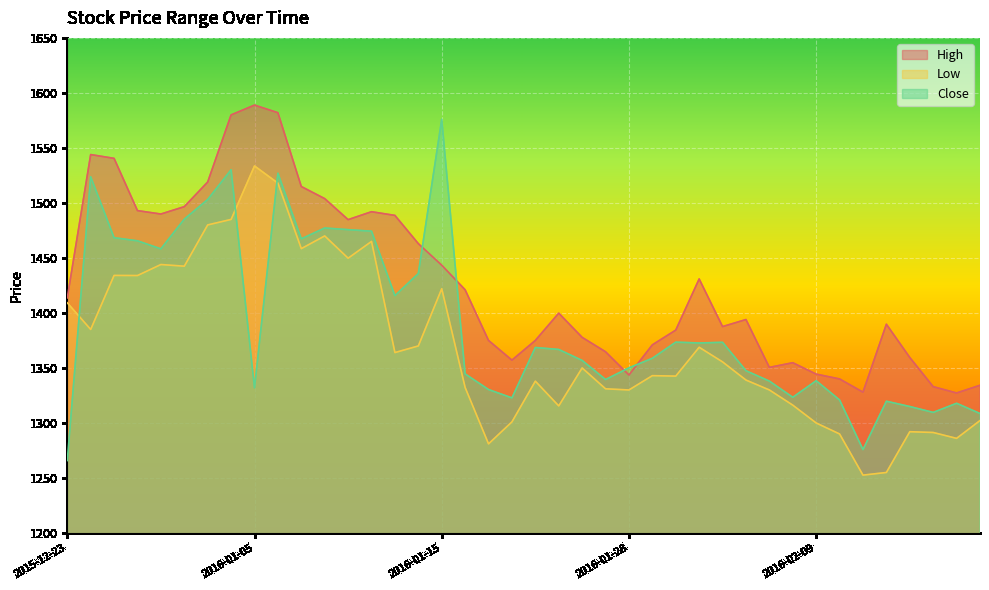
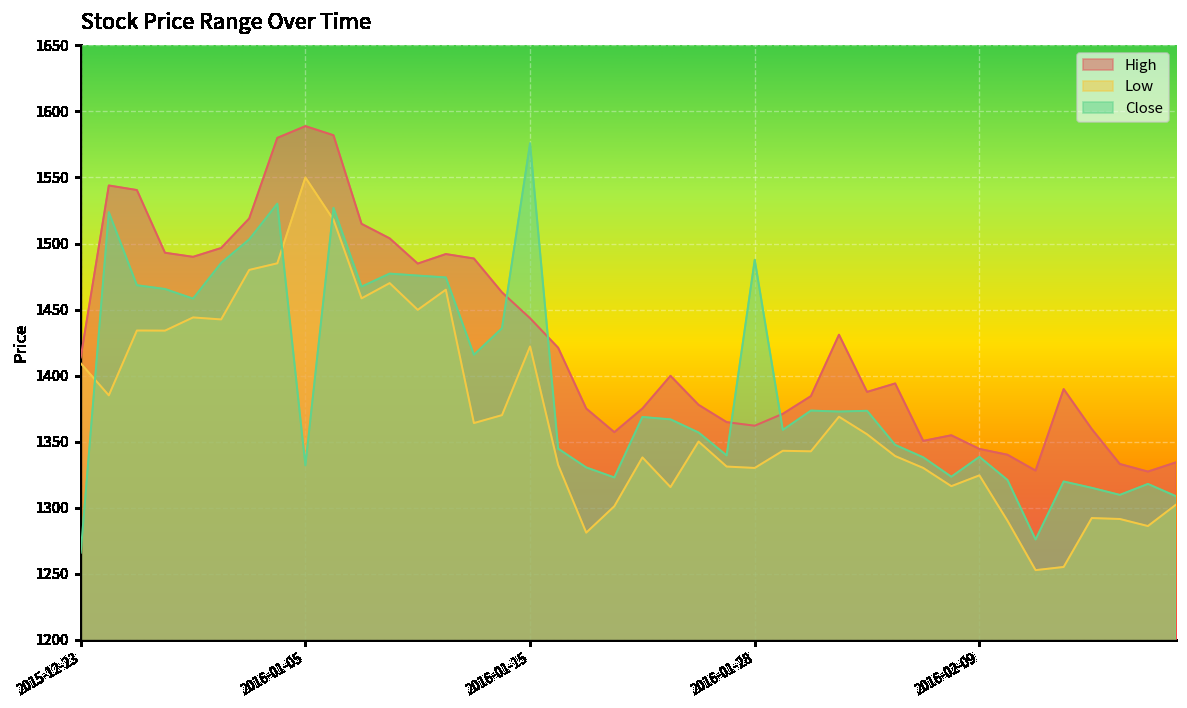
  {
    "High": {
      "2015-12-23": 1414,
      "2016-01-05": 1589,
      "2016-01-15": 1443,
-     "2016-01-28": 1344,
+     "2016-01-28": 1362,
      "2016-02-09": 1344
    },
    "Low": {
      "2015-12-23": 1409,
-     "2016-01-05": 1534,
+     "2016-01-05": 1550,
      "2016-01-15": 1422,
      "2016-01-28": 1330,
-     "2016-02-09": 1300
+     "2016-02-09": 1324
    },
    "Close": {
      "2015-12-23": 1266,
      "2016-01-05": 1332,
      "2016-01-15": 1576,
-     "2016-01-28": 1350,
+     "2016-01-28": 1488,
      "2016-02-09": 1338
    }
  }
